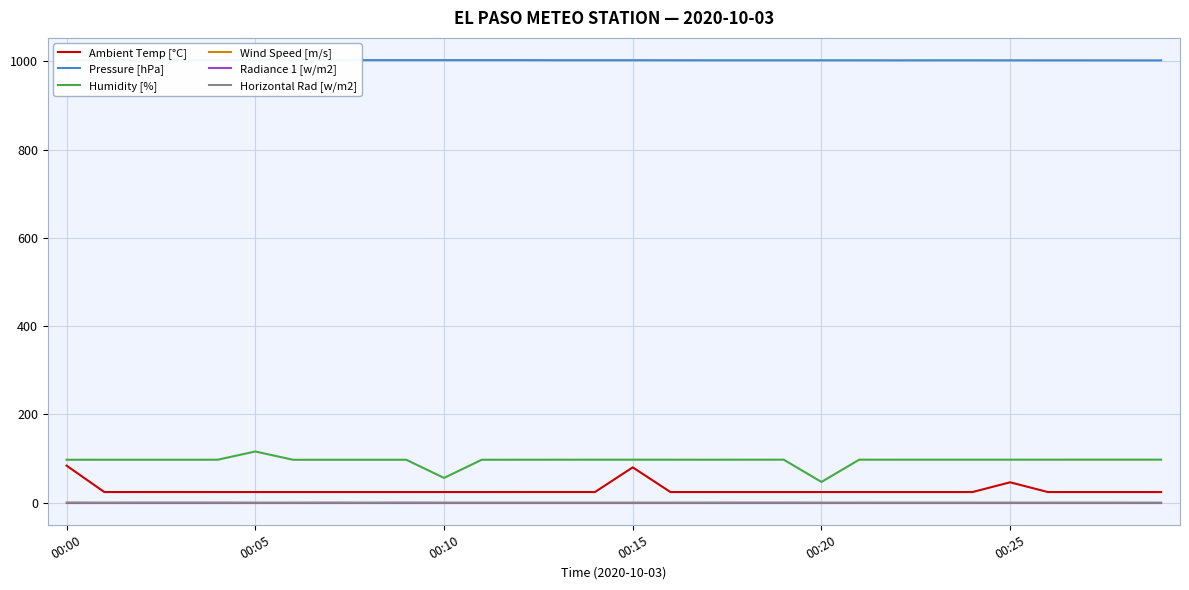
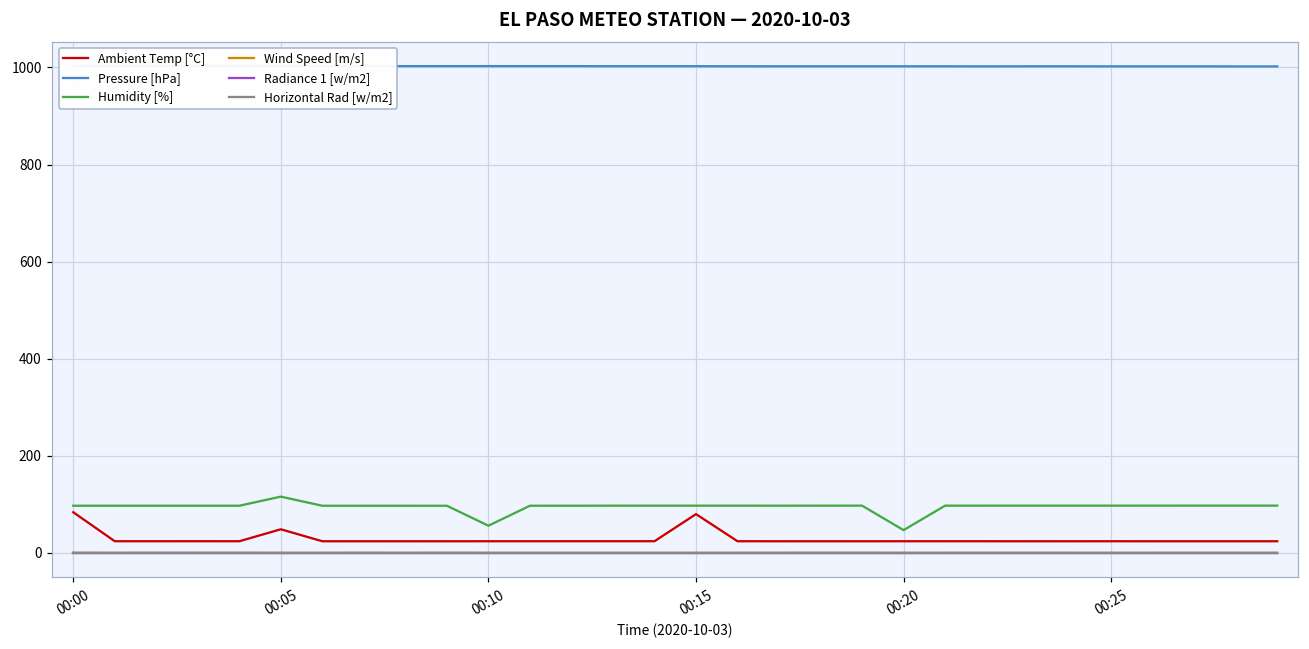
  {
    "Ambient Temp [°C]": {
      "00:00": 80,
-     "00:05": 20,
+     "00:05": 50,
      "00:10": 20,
      "00:15": 80,
      "00:20": 20,
-     "00:25": 50
+     "00:25": 20
    },
    "Pressure [hPa]": {
      "00:10": 1000,
      "00:15": 1000,
      "00:20": 1000,
      "00:25": 1000
    },
    "Humidity [%]": {
      "00:00": 100,
      "00:05": 120,
      "00:10": 60,
      "00:15": 100,
      "00:20": 50,
      "00:25": 100
    }
  }
